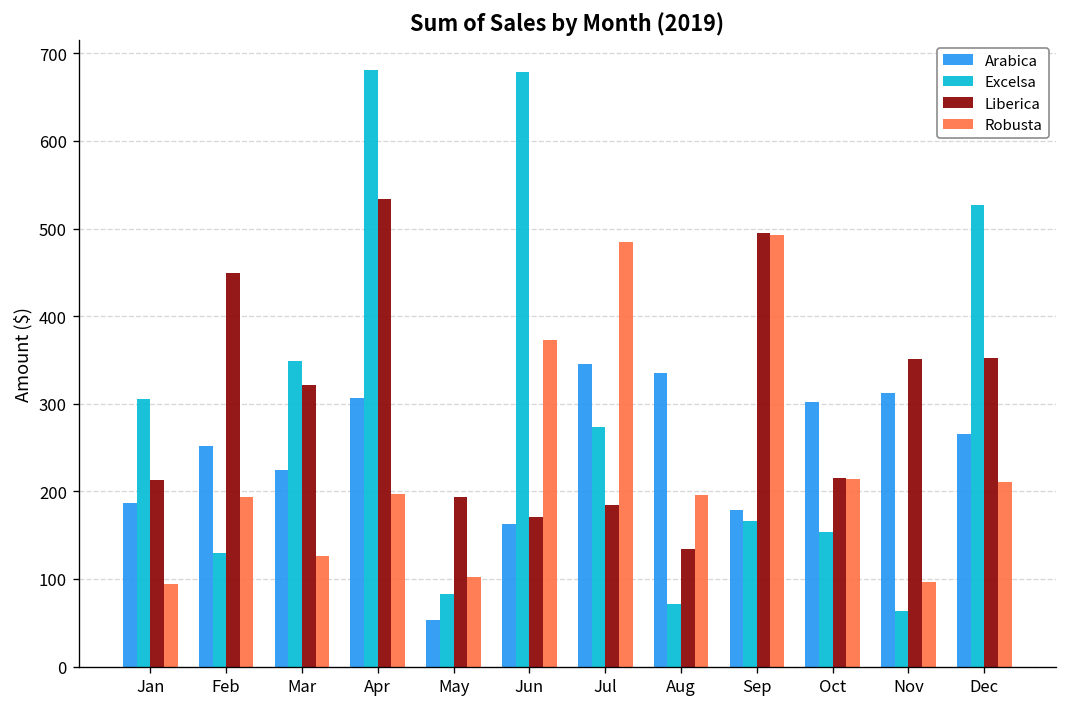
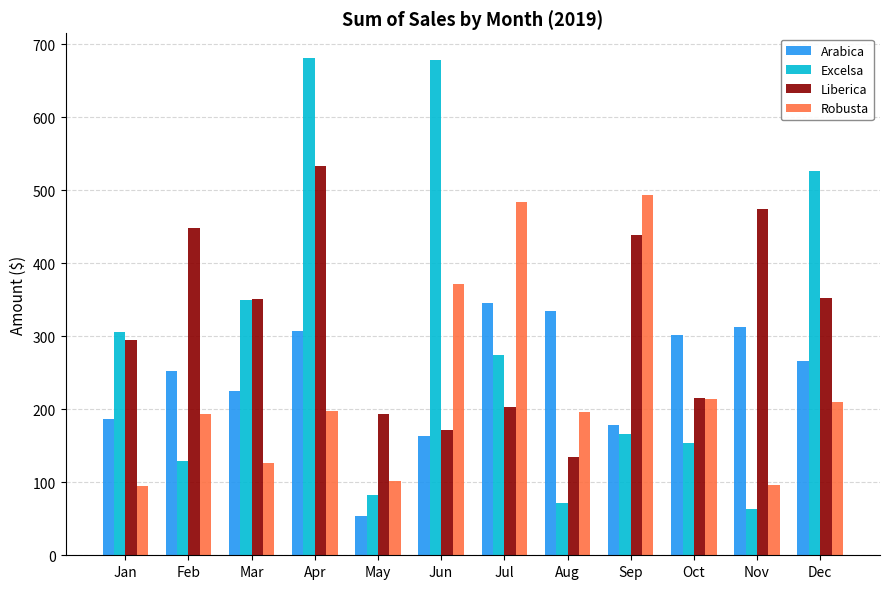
  {
    "Liberica": {
-     "Jan": 210,
+     "Jan": 300,
      "Feb": 450,
-     "Mar": 320,
+     "Mar": 350,
      "Apr": 530,
      "May": 190,
      "Jun": 170,
-     "Jul": 180,
+     "Jul": 200,
      "Aug": 130,
-     "Sep": 490,
+     "Sep": 440,
      "Oct": 220,
-     "Nov": 350,
+     "Nov": 470,
      "Dec": 350
    },
    "Robusta": {
      "Jan": 90,
      "Feb": 190,
      "Mar": 130,
      "Apr": 200,
      "May": 100,
      "Jun": 370,
      "Jul": 480,
      "Aug": 200,
      "Sep": 490,
      "Oct": 210,
      "Nov": 100,
      "Dec": 210
    }
  }
